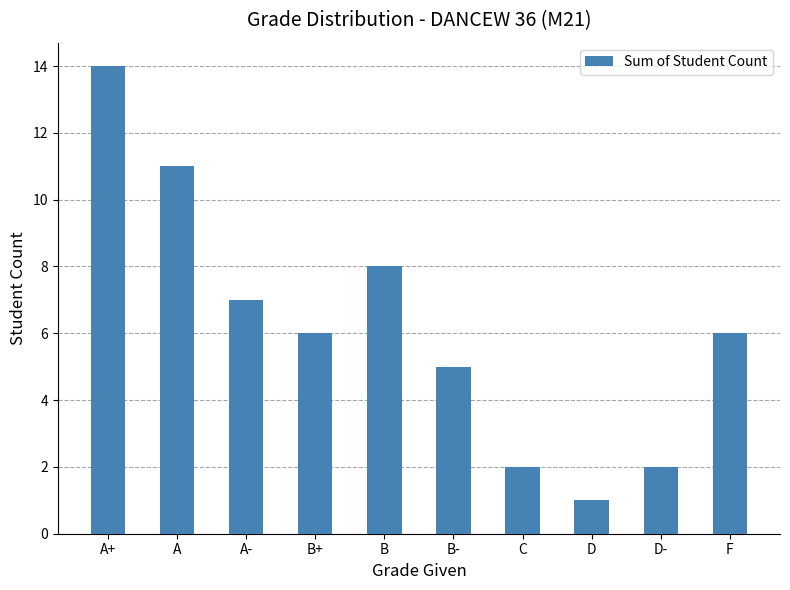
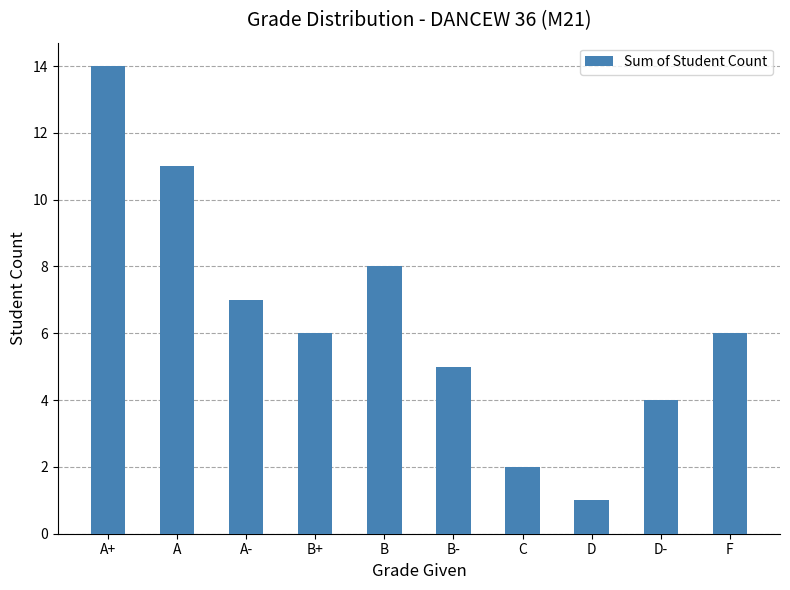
  {
    "A+": 14,
    "A": 11,
    "A-": 7,
    "B+": 6,
    "B": 8,
    "B-": 5,
    "C": 2,
    "D": 1,
-   "D-": 2,
+   "D-": 4,
    "F": 6
  }
